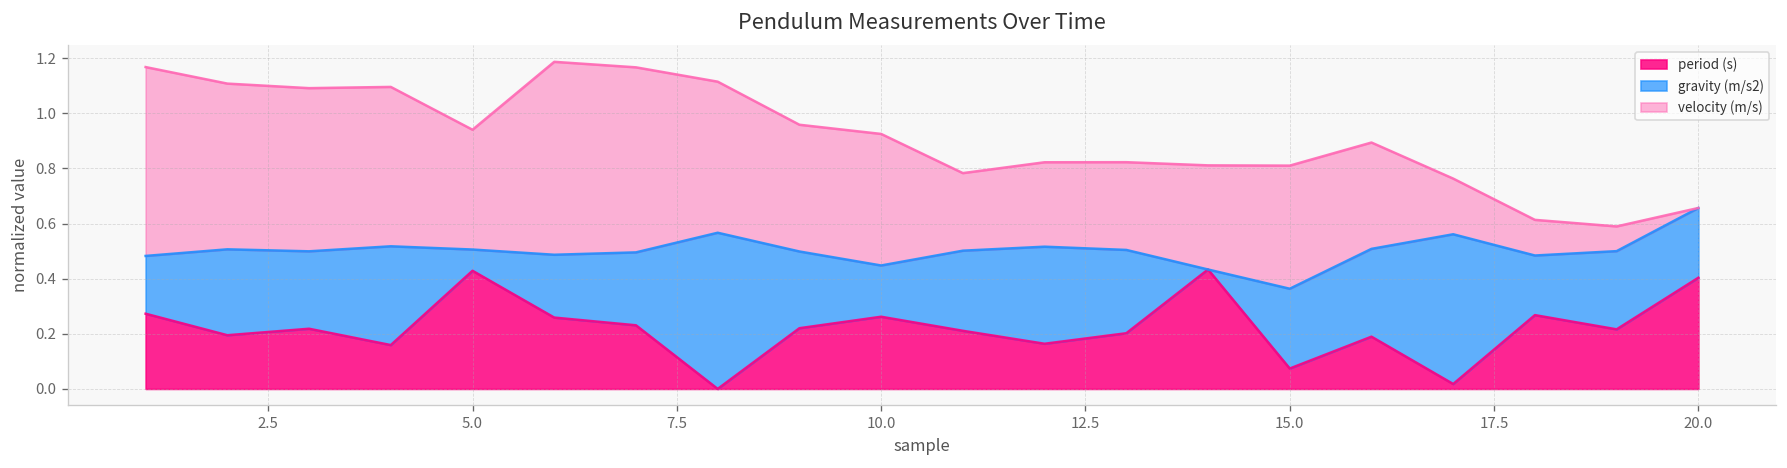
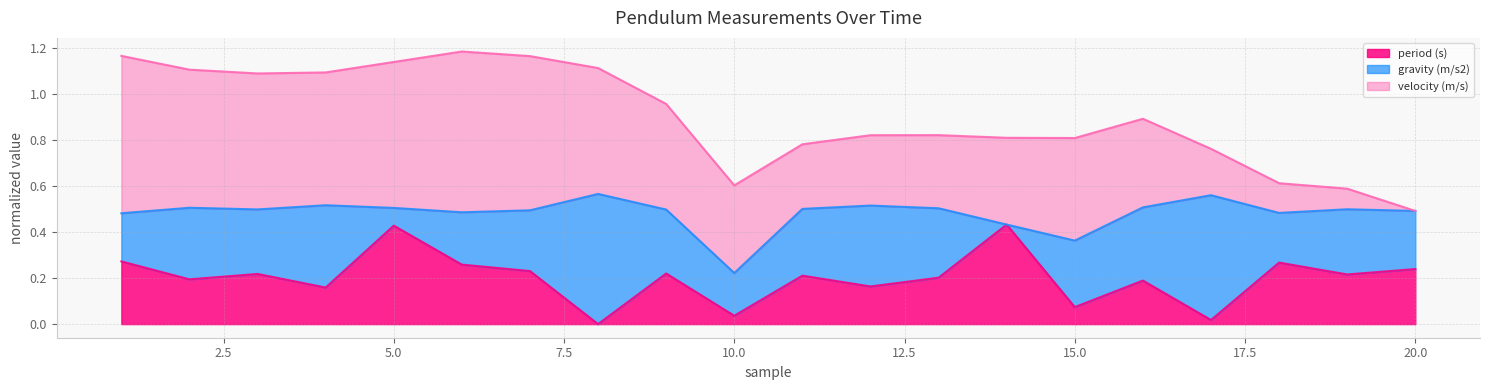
  {
    "period (s)": {
      "5.0": 0.43,
-     "10.0": 0.26,
+     "10.0": 0.04,
      "15.0": 0.07,
-     "20.0": 0.40
+     "20.0": 0.24
    },
    "gravity (m/s2)": {
      "5.0": 0.08,
      "10.0": 0.19,
      "15.0": 0.29
    },
    "velocity (m/s)": {
-     "5.0": 0.43,
-     "10.0": 0.48,
+     "5.0": 0.64,
+     "10.0": 0.38,
      "15.0": 0.45
    }
  }
